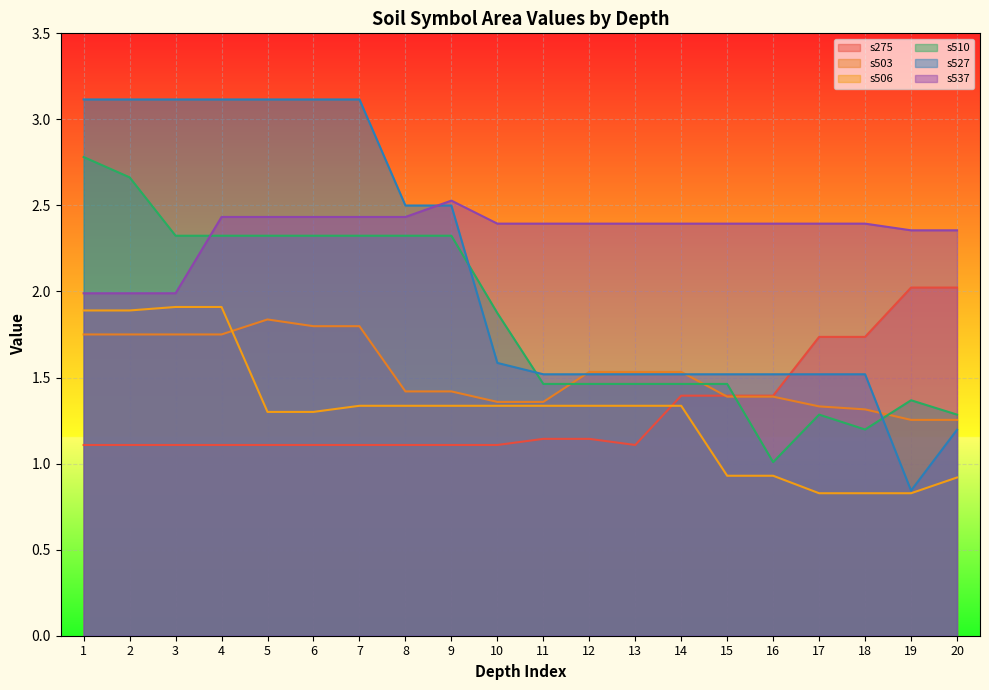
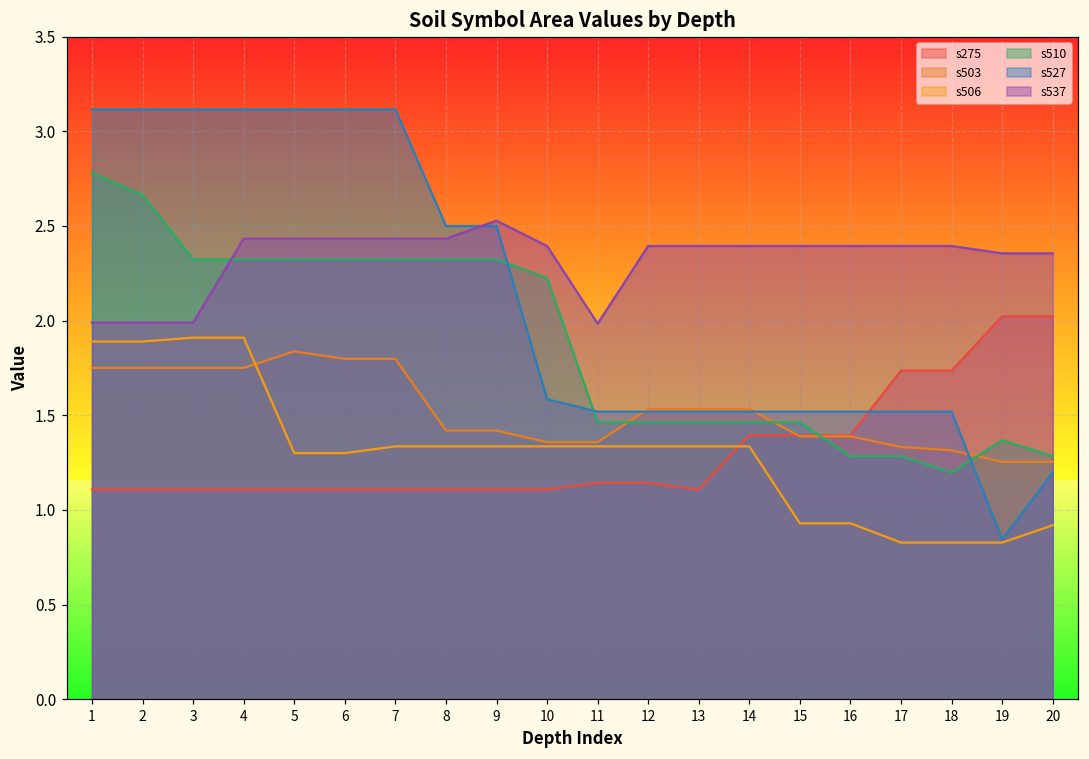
  {
    "s510": {
      "1": 2.78,
      "2": 2.66,
      "3": 2.32,
      "4": 2.32,
      "5": 2.32,
      "6": 2.32,
      "7": 2.32,
      "8": 2.32,
      "9": 2.32,
-     "10": 1.87,
+     "10": 2.23,
      "11": 1.46,
      "12": 1.46,
      "13": 1.46,
      "14": 1.46,
      "15": 1.46,
-     "16": 1.01,
+     "16": 1.28,
      "17": 1.28,
      "18": 1.20,
      "19": 1.37,
      "20": 1.28
    },
    "s527": {
      "1": 3.12,
      "2": 3.12,
      "3": 3.12,
      "4": 3.12,
      "5": 3.12,
      "6": 3.12,
      "7": 3.12,
      "8": 2.50,
      "9": 2.50,
      "10": 1.59,
      "11": 1.52,
      "15": 1.52,
      "16": 1.52,
      "17": 1.52,
      "18": 1.52,
      "19": 0.84,
      "20": 1.20
    },
    "s537": {
      "1": 1.99,
      "2": 1.99,
      "3": 1.99,
      "4": 2.43,
      "5": 2.43,
      "6": 2.43,
      "7": 2.43,
      "8": 2.43,
      "9": 2.53,
      "10": 2.39,
-     "11": 2.39,
+     "11": 1.98,
      "12": 2.39,
      "13": 2.39,
      "14": 2.39,
      "15": 2.39,
      "16": 2.39,
      "17": 2.39,
      "18": 2.39,
      "19": 2.36,
      "20": 2.36
    }
  }
